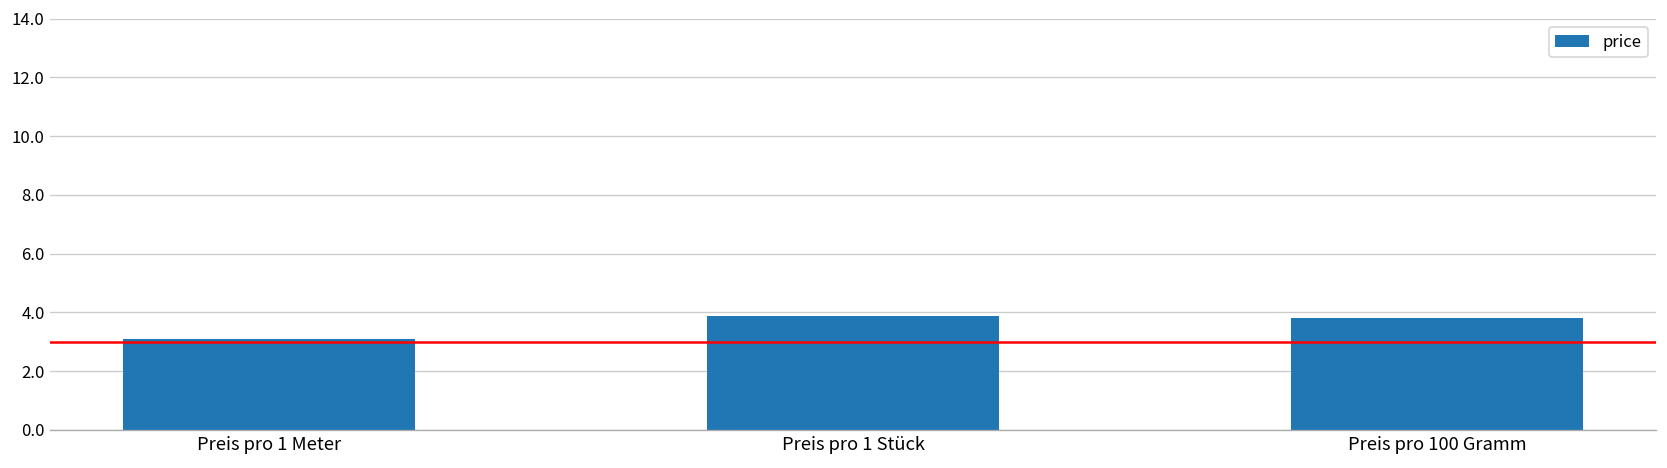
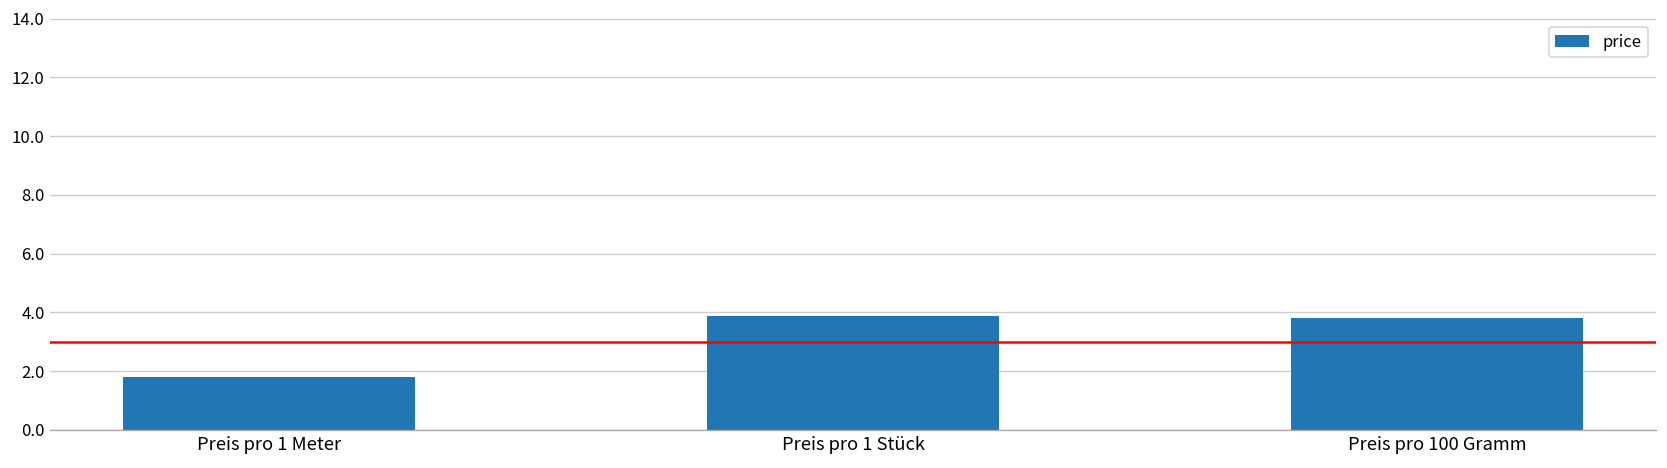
  {
-   "Preis pro 1 Meter": 3.1,
+   "Preis pro 1 Meter": 1.8,
    "Preis pro 1 Stück": 3.9,
    "Preis pro 100 Gramm": 3.8
  }
